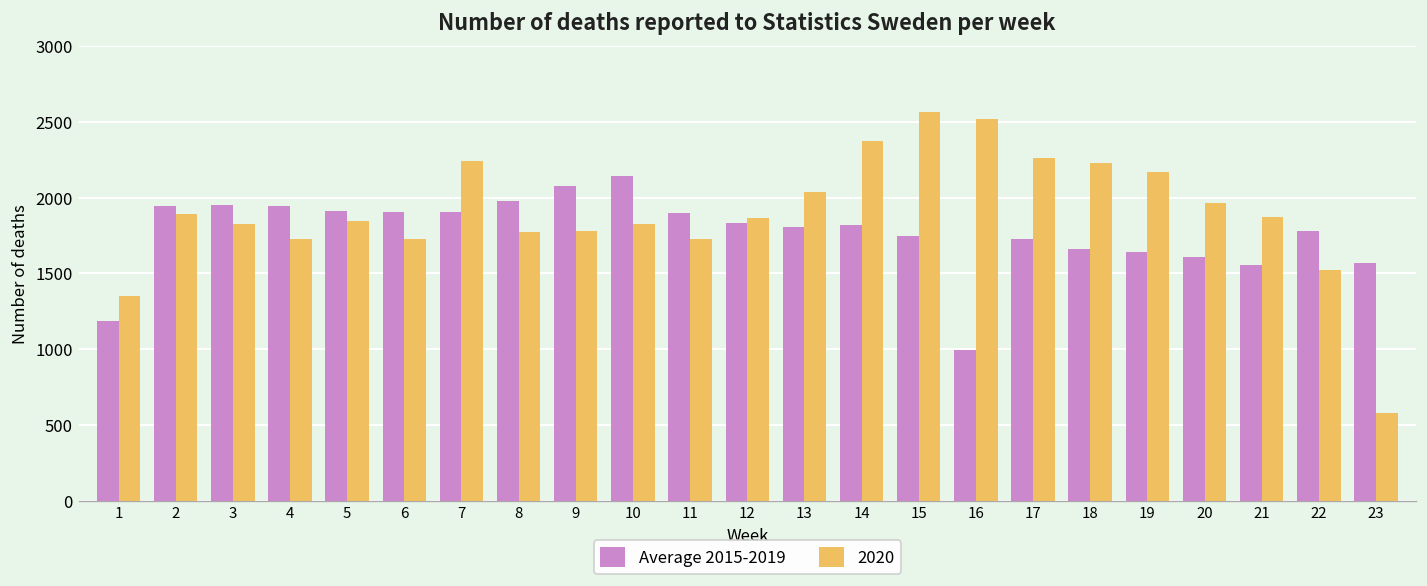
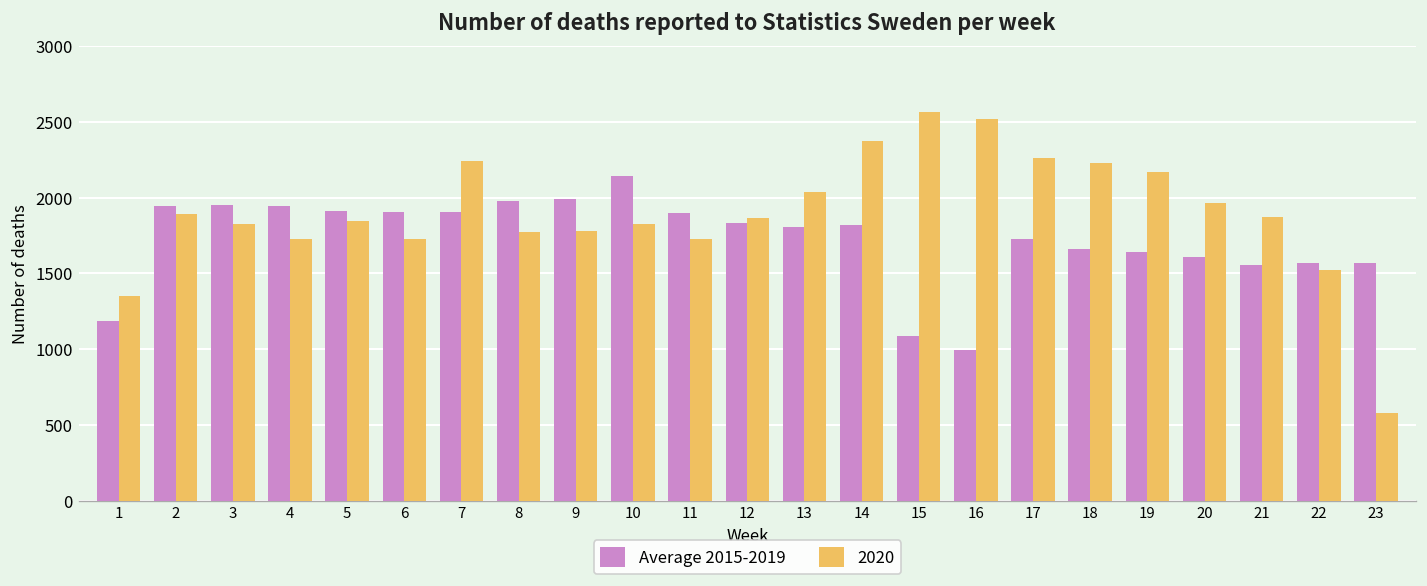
  {
    "Average 2015-2019": {
      "1": 1190,
      "2": 1950,
      "3": 1950,
      "4": 1940,
      "5": 1910,
      "6": 1910,
      "7": 1900,
      "8": 1980,
-     "9": 2080,
+     "9": 1990,
      "10": 2140,
      "11": 1900,
      "12": 1830,
      "13": 1810,
      "14": 1820,
-     "15": 1750,
+     "15": 1080,
      "16": 990,
      "17": 1730,
      "18": 1660,
      "19": 1640,
      "20": 1600,
      "21": 1550,
-     "22": 1780,
+     "22": 1570,
      "23": 1570
    },
    "2020": {
      "1": 1350,
      "2": 1890,
      "3": 1830,
      "4": 1730,
      "5": 1850,
      "6": 1730,
      "7": 2240,
      "8": 1770,
      "9": 1780,
      "10": 1830,
      "11": 1730,
      "12": 1860,
      "13": 2030,
      "14": 2380,
      "15": 2560,
      "16": 2520,
      "17": 2260,
      "18": 2230,
      "19": 2170,
      "20": 1970,
      "21": 1870,
      "22": 1520,
      "23": 580
    }
  }
